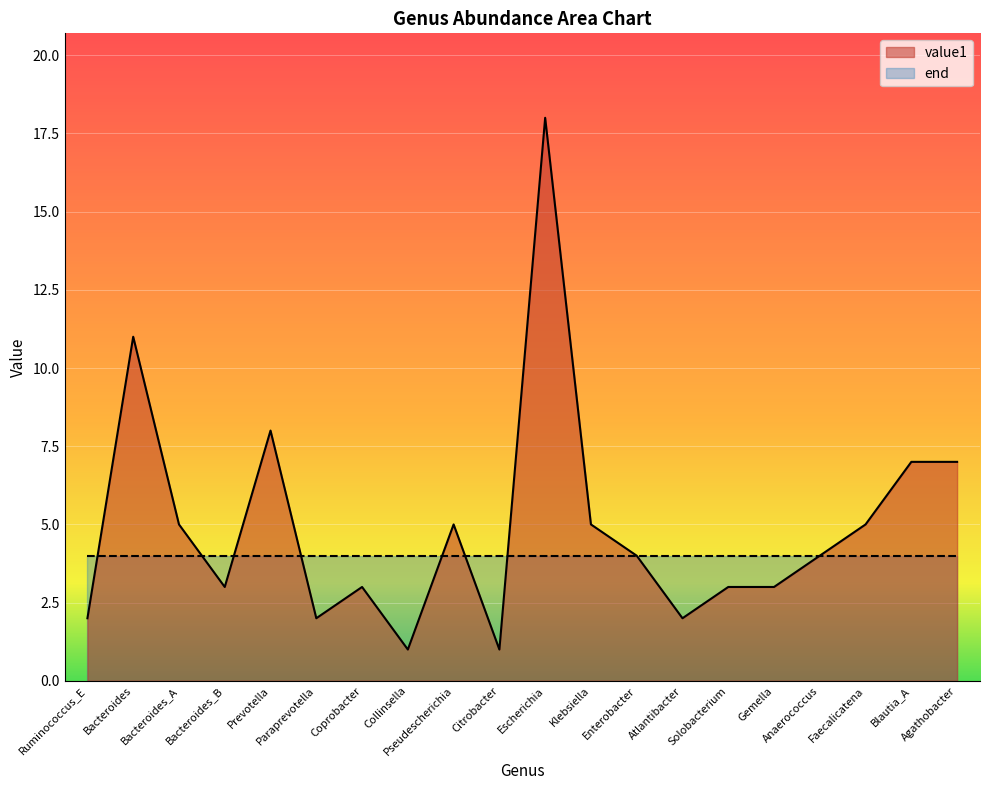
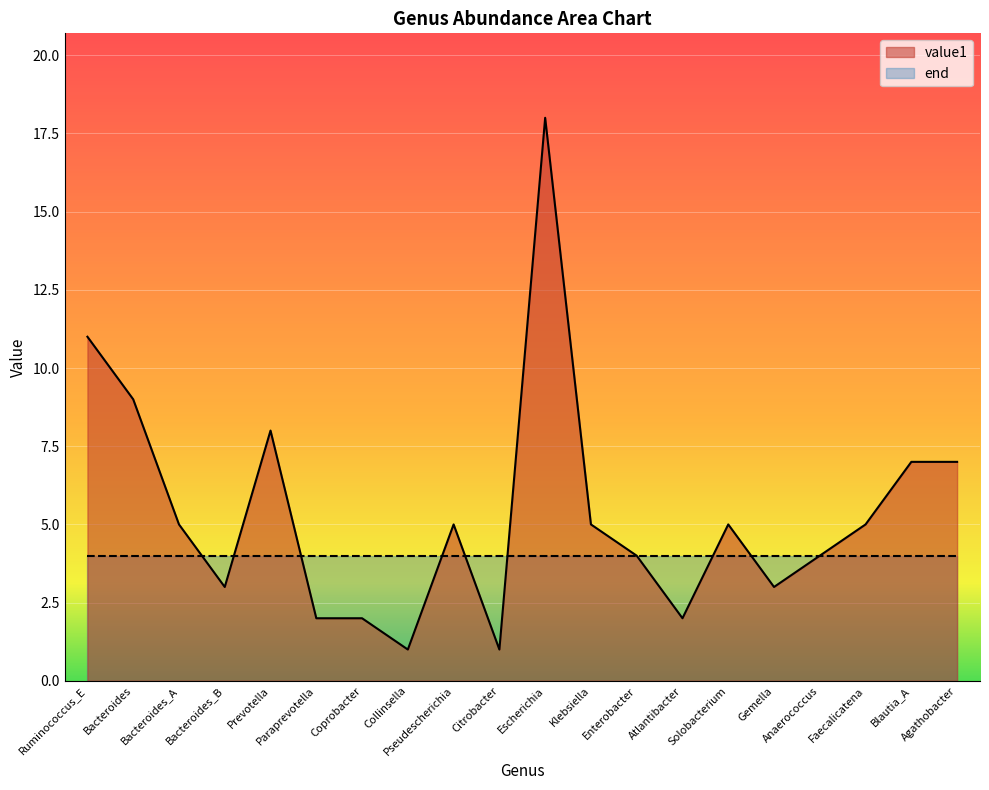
  {
    "value1": {
-     "Ruminococcus_E": 2,
-     "Bacteroides": 11,
+     "Ruminococcus_E": 11,
+     "Bacteroides": 9,
      "Bacteroides_A": 5,
      "Bacteroides_B": 3,
      "Prevotella": 8,
      "Paraprevotella": 2,
-     "Coprobacter": 3,
+     "Coprobacter": 2,
      "Collinsella": 1,
      "Pseudescherichia": 5,
      "Citrobacter": 1,
      "Escherichia": 18,
      "Klebsiella": 5,
      "Atlantibacter": 2,
-     "Solobacterium": 3,
+     "Solobacterium": 5,
      "Gemella": 3,
      "Faecalicatena": 5,
      "Blautia_A": 7,
      "Agathobacter": 7
    },
    "end": {
      "Ruminococcus_E": 4,
      "Bacteroides": 4,
      "Bacteroides_A": 4,
      "Bacteroides_B": 4,
      "Prevotella": 4,
      "Paraprevotella": 4,
      "Coprobacter": 4,
      "Collinsella": 4,
      "Pseudescherichia": 4,
      "Citrobacter": 4,
      "Escherichia": 4,
      "Klebsiella": 4,
      "Atlantibacter": 4,
      "Solobacterium": 4,
      "Gemella": 4,
      "Faecalicatena": 4,
      "Blautia_A": 4,
      "Agathobacter": 4
    }
  }
